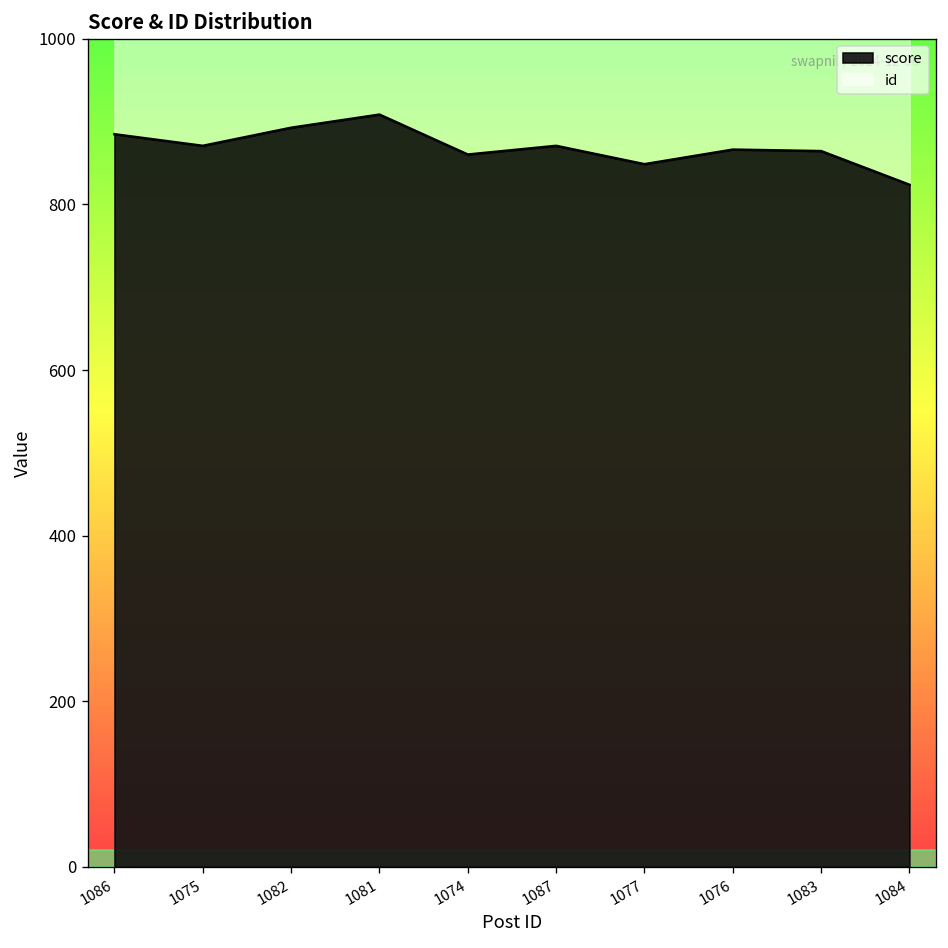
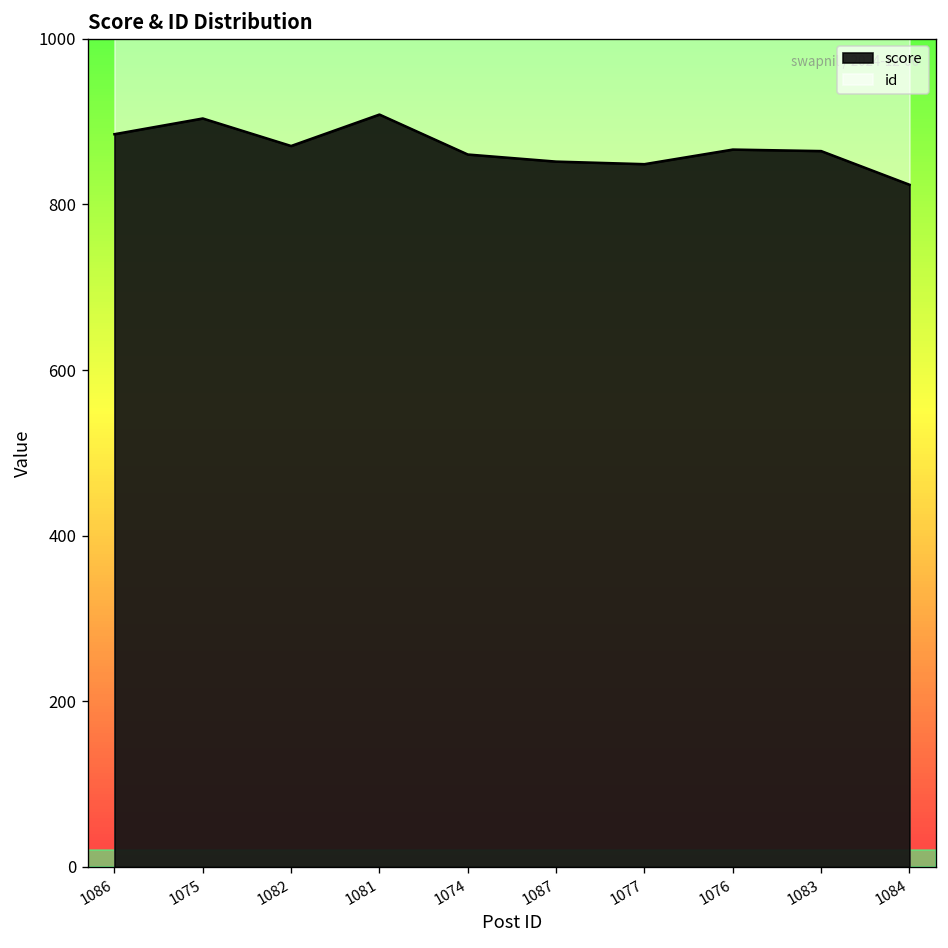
  {
    "score": {
      "1086": 880,
-     "1075": 870,
-     "1082": 890,
+     "1075": 900,
+     "1082": 870,
      "1081": 910,
      "1074": 860,
-     "1087": 870,
+     "1087": 850,
      "1077": 850,
      "1076": 870,
      "1083": 860,
      "1084": 820
    }
  }
